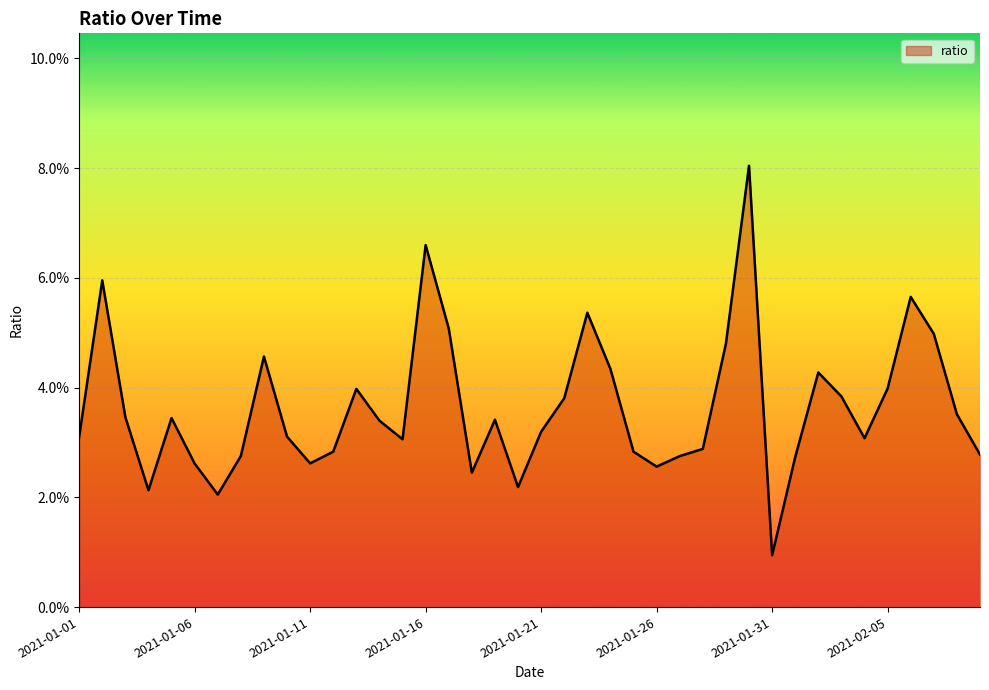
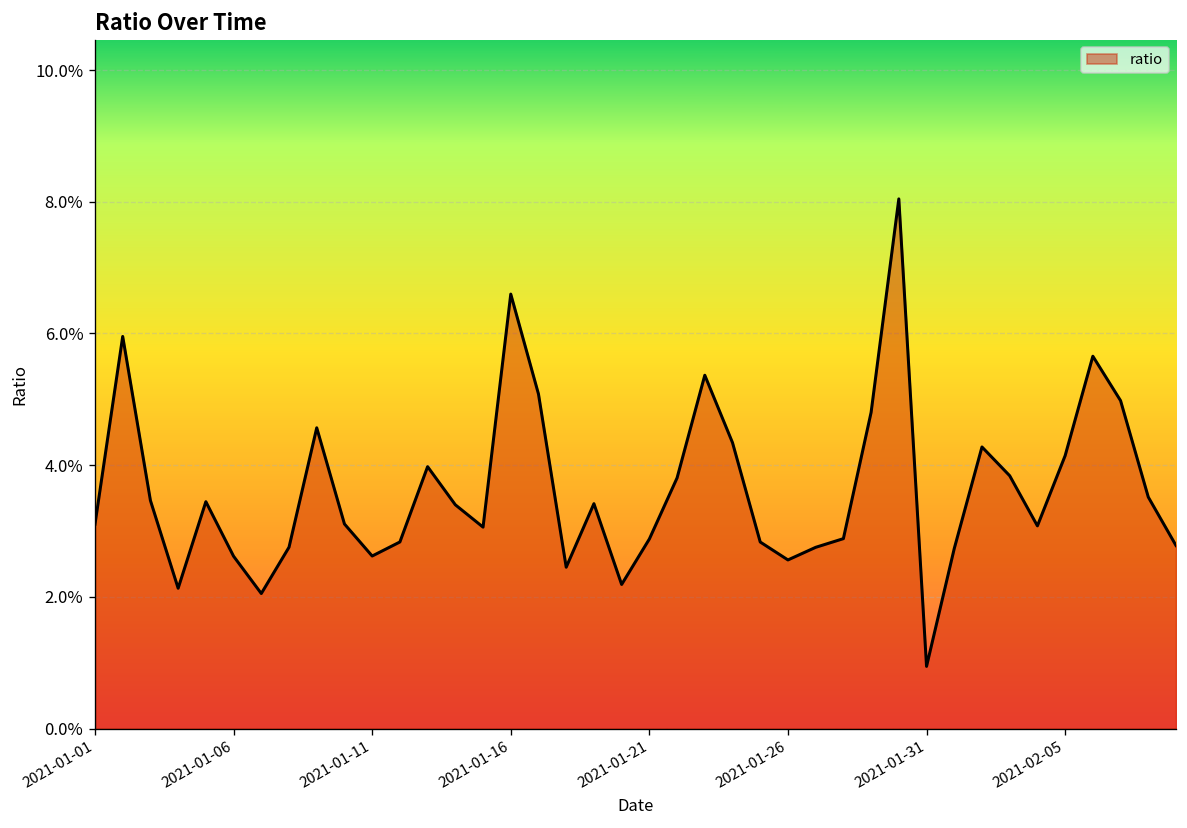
  {
    "2021-01-01": "3.1%",
    "2021-01-06": "2.6%",
    "2021-01-11": "2.6%",
    "2021-01-16": "6.6%",
-   "2021-01-21": "3.2%",
+   "2021-01-21": "2.9%",
    "2021-01-26": "2.6%",
    "2021-01-31": "0.9%",
-   "2021-02-05": "4.0%"
+   "2021-02-05": "4.1%"
  }
